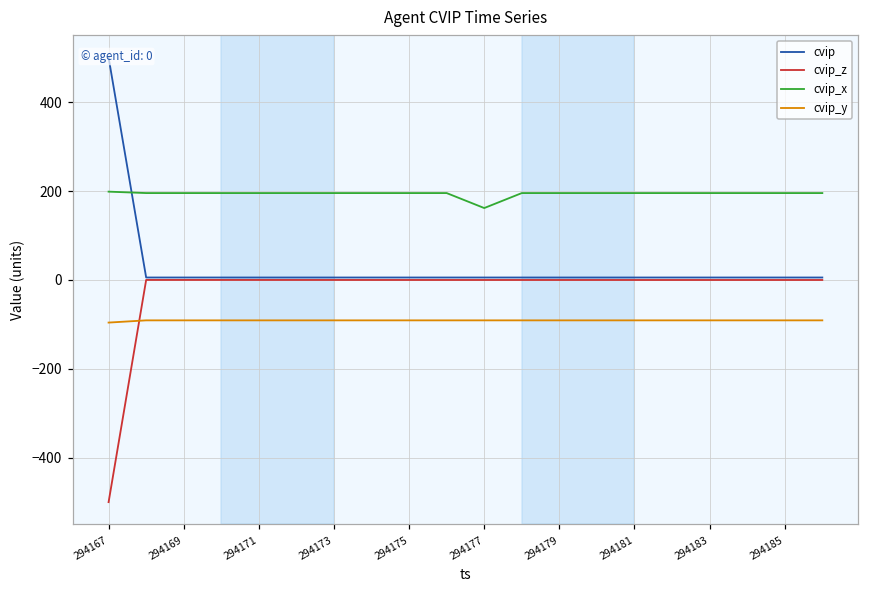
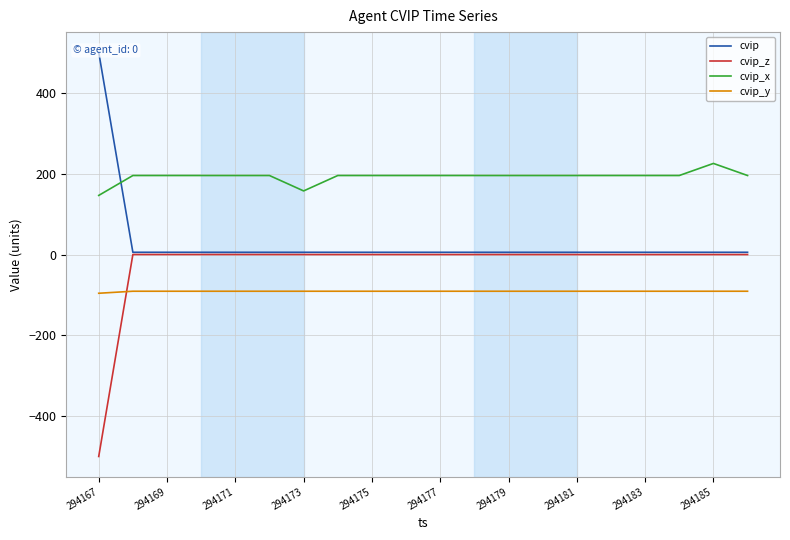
  {
    "cvip_z": {
      "294167": -500
    },
    "cvip_x": {
-     "294167": 200,
+     "294167": 150,
      "294169": 200,
      "294171": 200,
-     "294173": 200,
+     "294173": 160,
      "294175": 200,
-     "294177": 160,
+     "294177": 200,
      "294179": 200,
      "294181": 200,
      "294183": 200,
-     "294185": 200
+     "294185": 230
    },
    "cvip_y": {
      "294167": -100,
      "294169": -90,
      "294171": -90,
      "294173": -90,
      "294175": -90,
      "294177": -90,
      "294179": -90,
      "294181": -90,
      "294183": -90,
      "294185": -90
    }
  }
